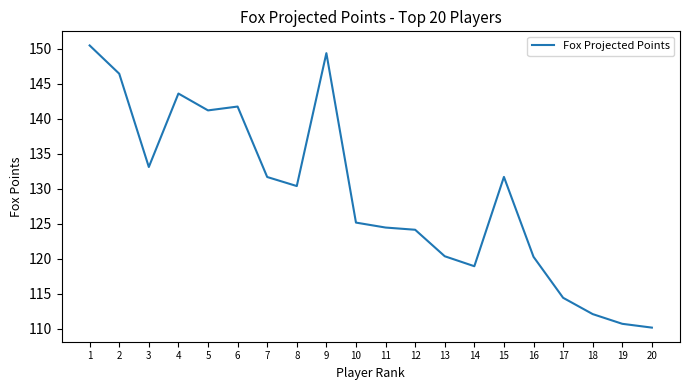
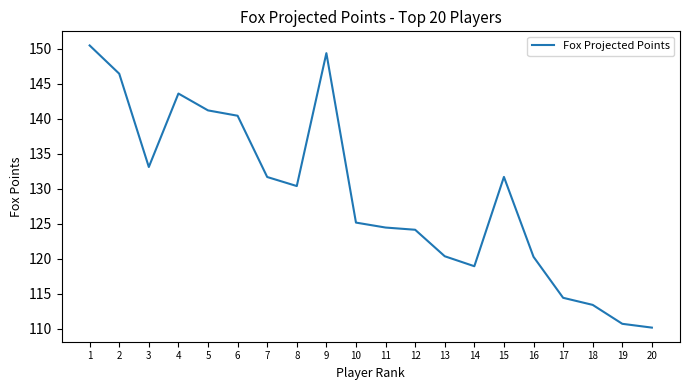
  {
    "1": 150,
    "2": 146,
    "3": 133,
    "4": 144,
    "5": 141,
-   "6": 142,
+   "6": 140,
    "7": 132,
    "8": 130,
    "9": 149,
    "10": 125,
    "11": 124,
    "12": 124,
    "13": 120,
    "14": 119,
    "15": 132,
    "16": 120,
    "17": 114,
-   "18": 112,
+   "18": 113,
    "19": 111,
    "20": 110
  }
